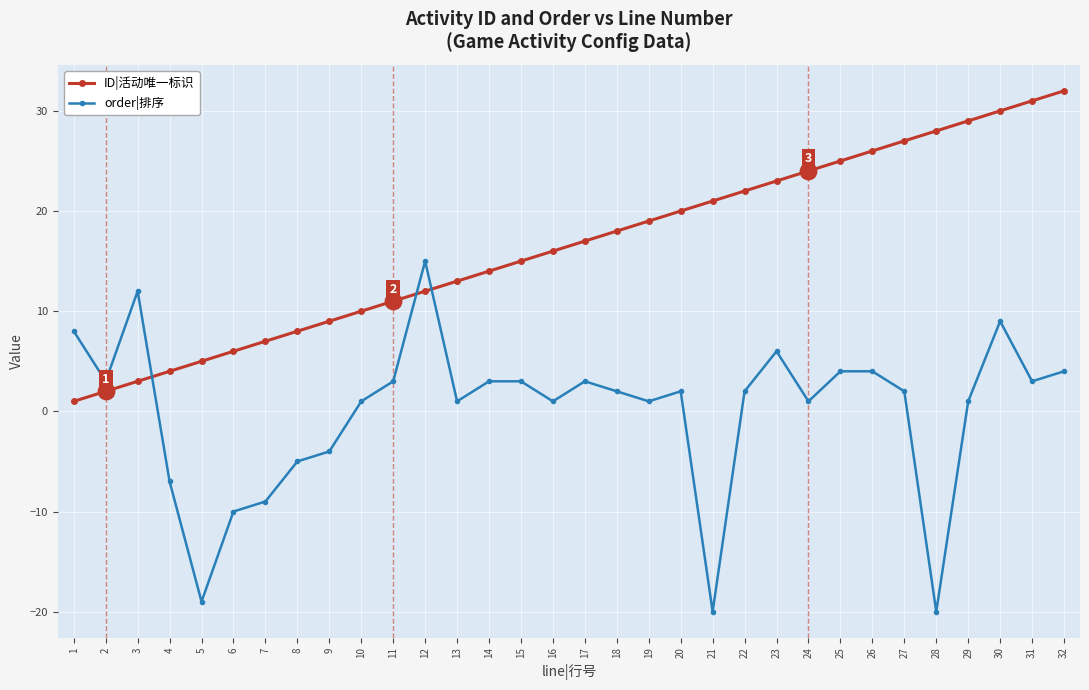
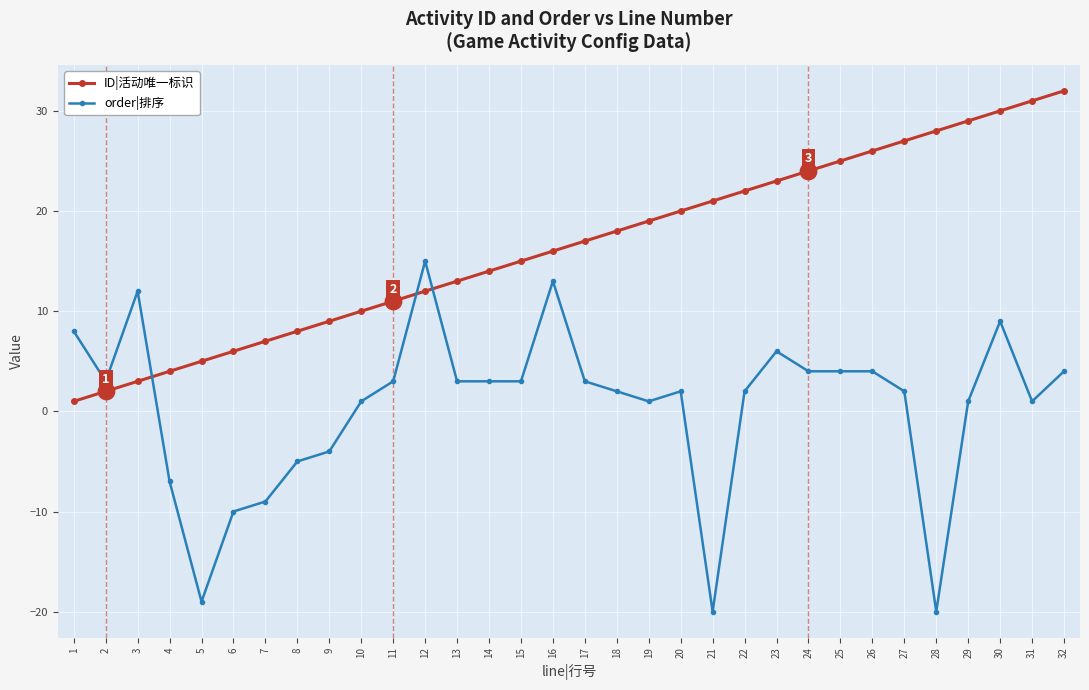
  {
    "order|排序": {
      "1": 8,
      "3": 12,
      "4": -7,
      "5": -19,
      "6": -10,
      "7": -9,
      "8": -5,
      "9": -4,
      "10": 1,
      "11": 3,
      "12": 15,
-     "13": 1,
+     "13": 3,
      "14": 3,
      "15": 3,
-     "16": 1,
+     "16": 13,
      "17": 3,
      "18": 2,
      "19": 1,
      "20": 2,
      "21": -20,
      "22": 2,
      "23": 6,
-     "24": 1,
+     "24": 4,
      "25": 4,
      "26": 4,
      "27": 2,
      "28": -20,
      "29": 1,
      "30": 9,
-     "31": 3,
+     "31": 1,
      "32": 4
    }
  }
